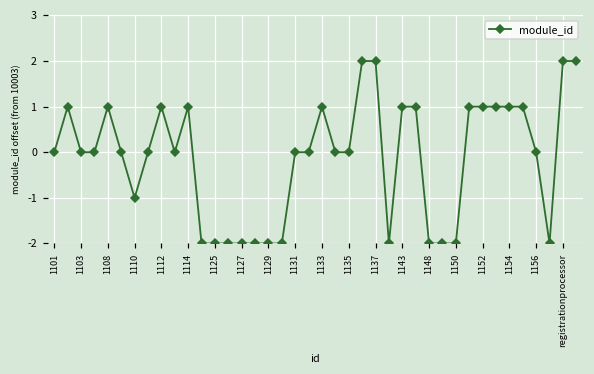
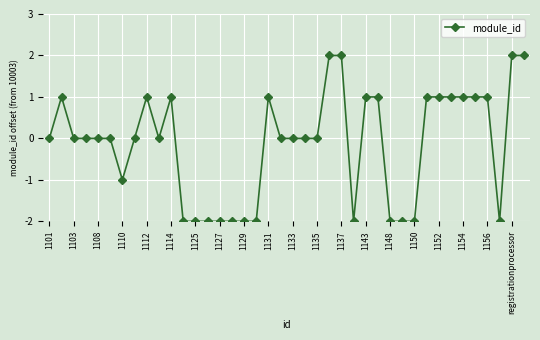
  {
    "1101": 0.0,
    "1103": 0.0,
-   "1108": 1.0,
+   "1108": 0.0,
    "1110": -1.0,
    "1112": 1.0,
    "1114": 1.0,
    "1125": -2.0,
    "1127": -2.0,
    "1129": -2.0,
-   "1131": 0.0,
-   "1133": 1.0,
+   "1131": 1.0,
+   "1133": 0.0,
    "1135": 0.0,
    "1137": 2.0,
    "1143": 1.0,
    "1148": -2.0,
    "1150": -2.0,
    "1152": 1.0,
    "1154": 1.0,
-   "1156": 0.0,
+   "1156": 1.0,
    "registrationprocessor": 2.0
  }
